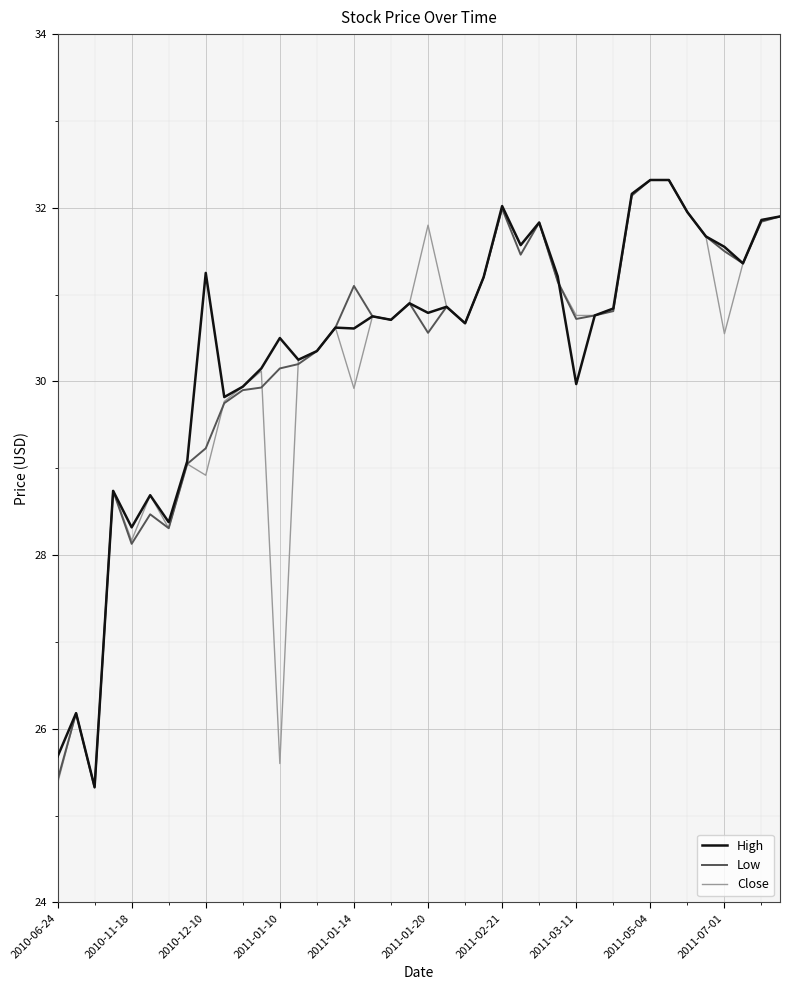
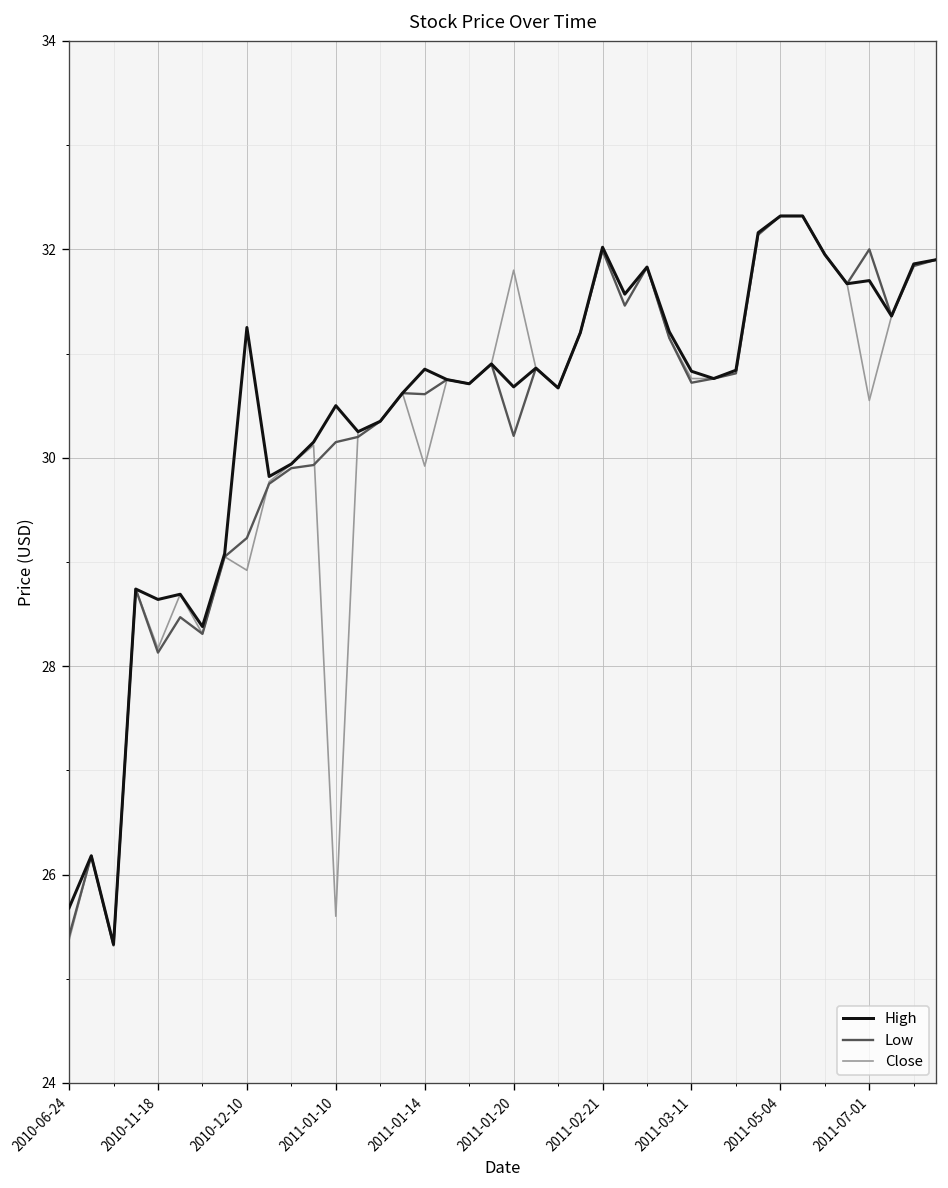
  {
    "High": {
      "2010-06-24": 25.7,
-     "2010-11-18": 28.3,
+     "2010-11-18": 28.6,
      "2010-12-10": 31.3,
      "2011-01-10": 30.5,
-     "2011-01-14": 30.6,
-     "2011-01-20": 30.8,
+     "2011-01-14": 30.9,
+     "2011-01-20": 30.7,
      "2011-02-21": 32.0,
-     "2011-03-11": 30.0,
-     "2011-07-01": 31.6
+     "2011-03-11": 30.8,
+     "2011-07-01": 31.7
    },
    "Low": {
      "2010-06-24": 25.4,
      "2010-11-18": 28.1,
      "2010-12-10": 29.2,
      "2011-01-10": 30.2,
-     "2011-01-14": 31.1,
-     "2011-01-20": 30.6,
+     "2011-01-14": 30.6,
+     "2011-01-20": 30.2,
      "2011-03-11": 30.7,
-     "2011-07-01": 31.5
+     "2011-07-01": 32.0
    },
    "Close": {
      "2010-06-24": 25.4,
      "2010-11-18": 28.2,
      "2010-12-10": 28.9,
      "2011-01-10": 25.6,
      "2011-01-14": 29.9,
      "2011-01-20": 31.8,
      "2011-03-11": 30.8,
      "2011-07-01": 30.6
    }
  }
